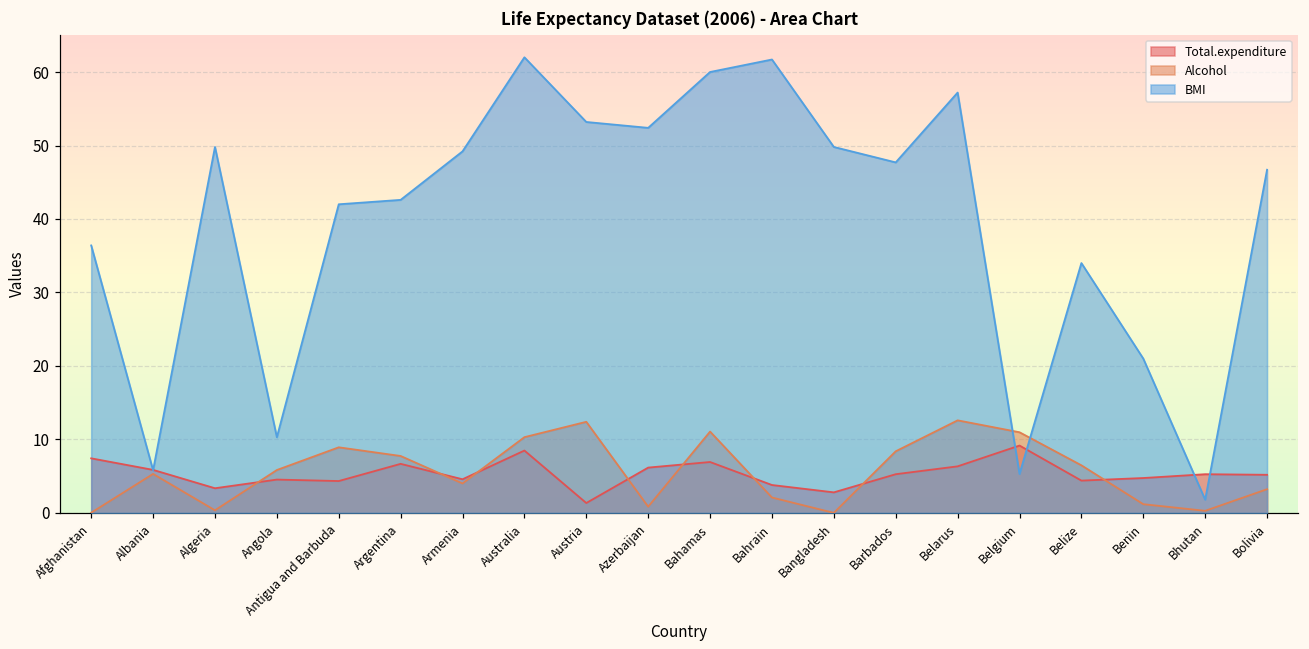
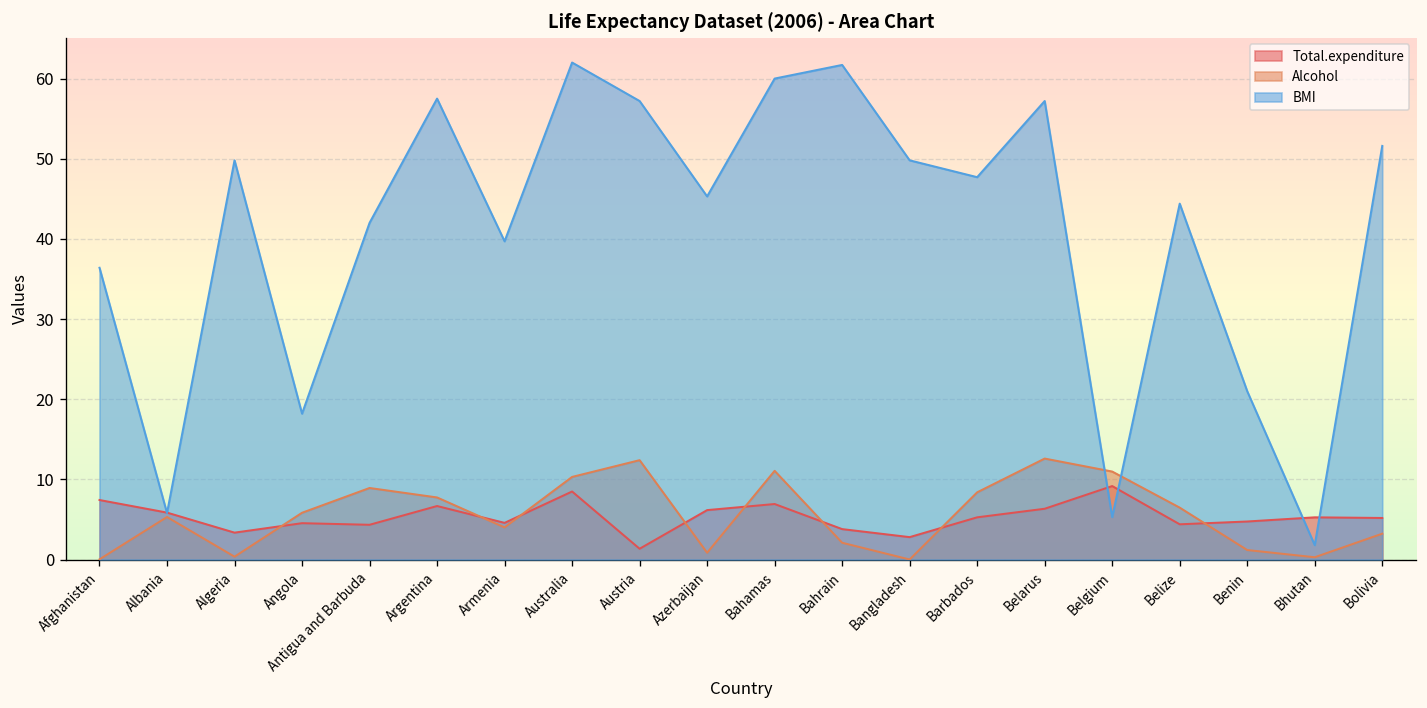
  {
    "BMI": {
      "Afghanistan": 36,
      "Algeria": 50,
-     "Angola": 10,
+     "Angola": 18,
      "Antigua and Barbuda": 42,
-     "Argentina": 43,
-     "Armenia": 49,
+     "Argentina": 58,
+     "Armenia": 40,
      "Australia": 62,
-     "Austria": 53,
-     "Azerbaijan": 52,
+     "Austria": 57,
+     "Azerbaijan": 45,
      "Bahamas": 60,
      "Bahrain": 62,
      "Bangladesh": 50,
      "Barbados": 48,
      "Belarus": 57,
      "Belgium": 5,
-     "Belize": 34,
+     "Belize": 44,
      "Benin": 21,
      "Bhutan": 2,
-     "Bolivia": 47
+     "Bolivia": 52
    }
  }
